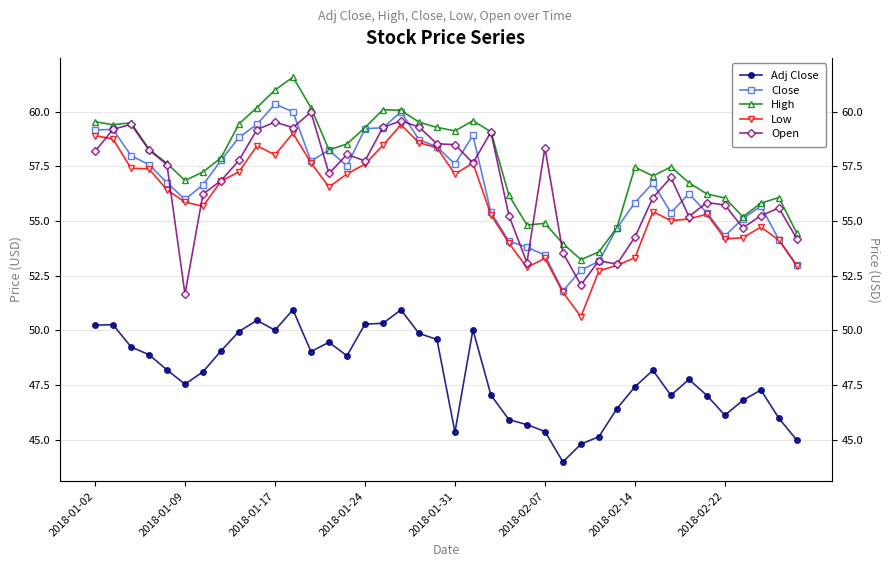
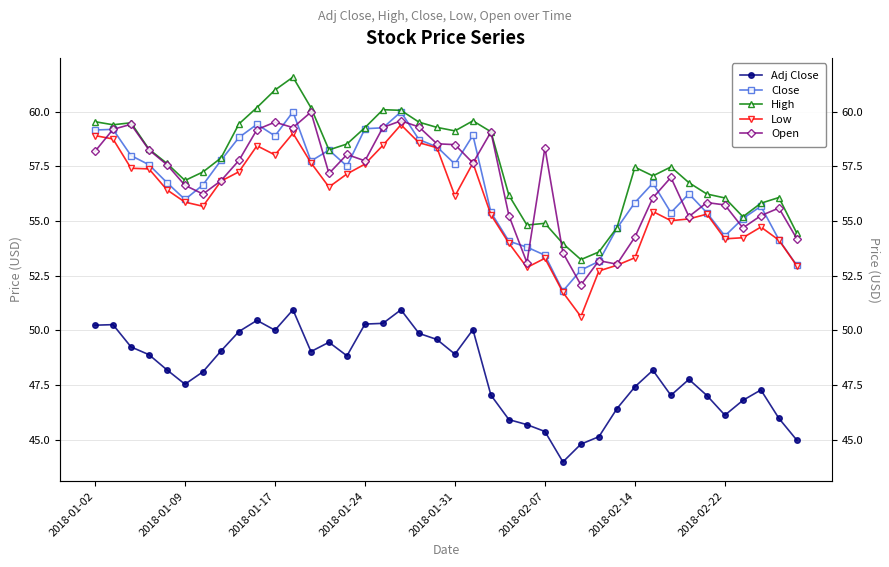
  {
    "Adj Close": {
      "2018-01-02": 50.2,
      "2018-01-09": 47.5,
      "2018-01-17": 50.0,
      "2018-01-24": 50.3,
-     "2018-01-31": 45.3,
+     "2018-01-31": 48.9,
      "2018-02-07": 45.4,
      "2018-02-14": 47.4,
      "2018-02-22": 46.1
    },
    "Close": {
      "2018-01-02": 59.2,
      "2018-01-09": 56.0,
-     "2018-01-17": 60.4,
+     "2018-01-17": 58.9,
      "2018-01-31": 57.6,
      "2018-02-07": 53.4,
      "2018-02-14": 55.8,
      "2018-02-22": 54.3
    },
    "High": {
      "2018-01-02": 59.5,
      "2018-01-09": 56.9,
      "2018-01-17": 61.0,
      "2018-01-31": 59.1,
      "2018-02-07": 54.9,
      "2018-02-14": 57.5,
      "2018-02-22": 56.1
    },
    "Low": {
      "2018-01-02": 58.9,
      "2018-01-09": 55.9,
      "2018-01-17": 58.0,
      "2018-01-24": 57.6,
-     "2018-01-31": 57.2,
+     "2018-01-31": 56.1,
      "2018-02-07": 53.3,
      "2018-02-14": 53.3,
      "2018-02-22": 54.2
    },
    "Open": {
      "2018-01-02": 58.2,
-     "2018-01-09": 51.7,
+     "2018-01-09": 56.6,
      "2018-01-17": 59.5,
      "2018-01-24": 57.8,
      "2018-01-31": 58.5,
      "2018-02-07": 58.4,
      "2018-02-14": 54.3,
      "2018-02-22": 55.7
    }
  }
